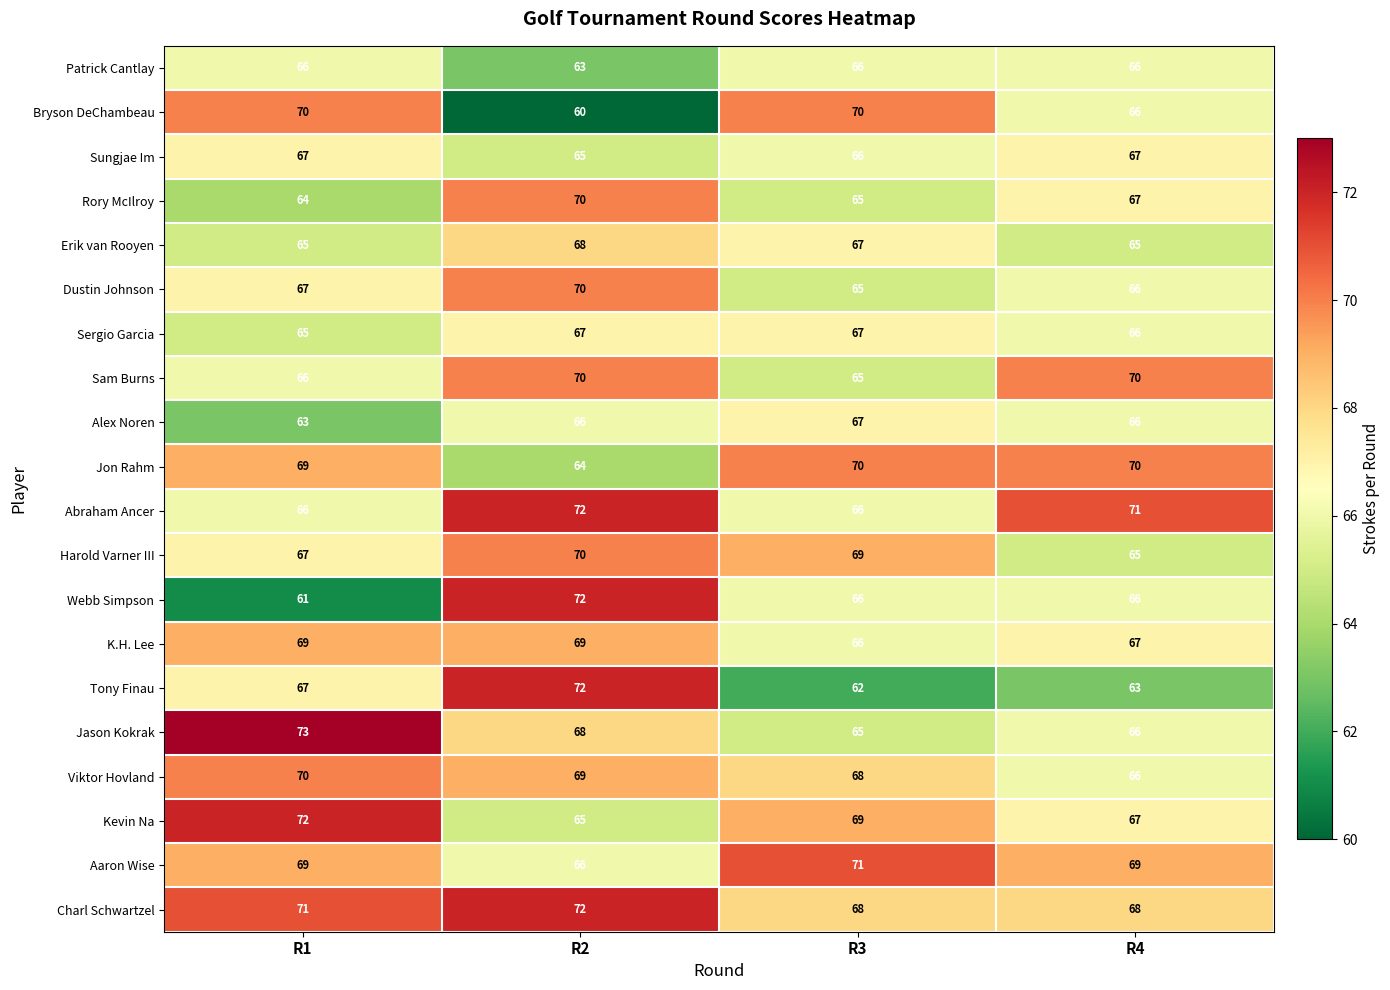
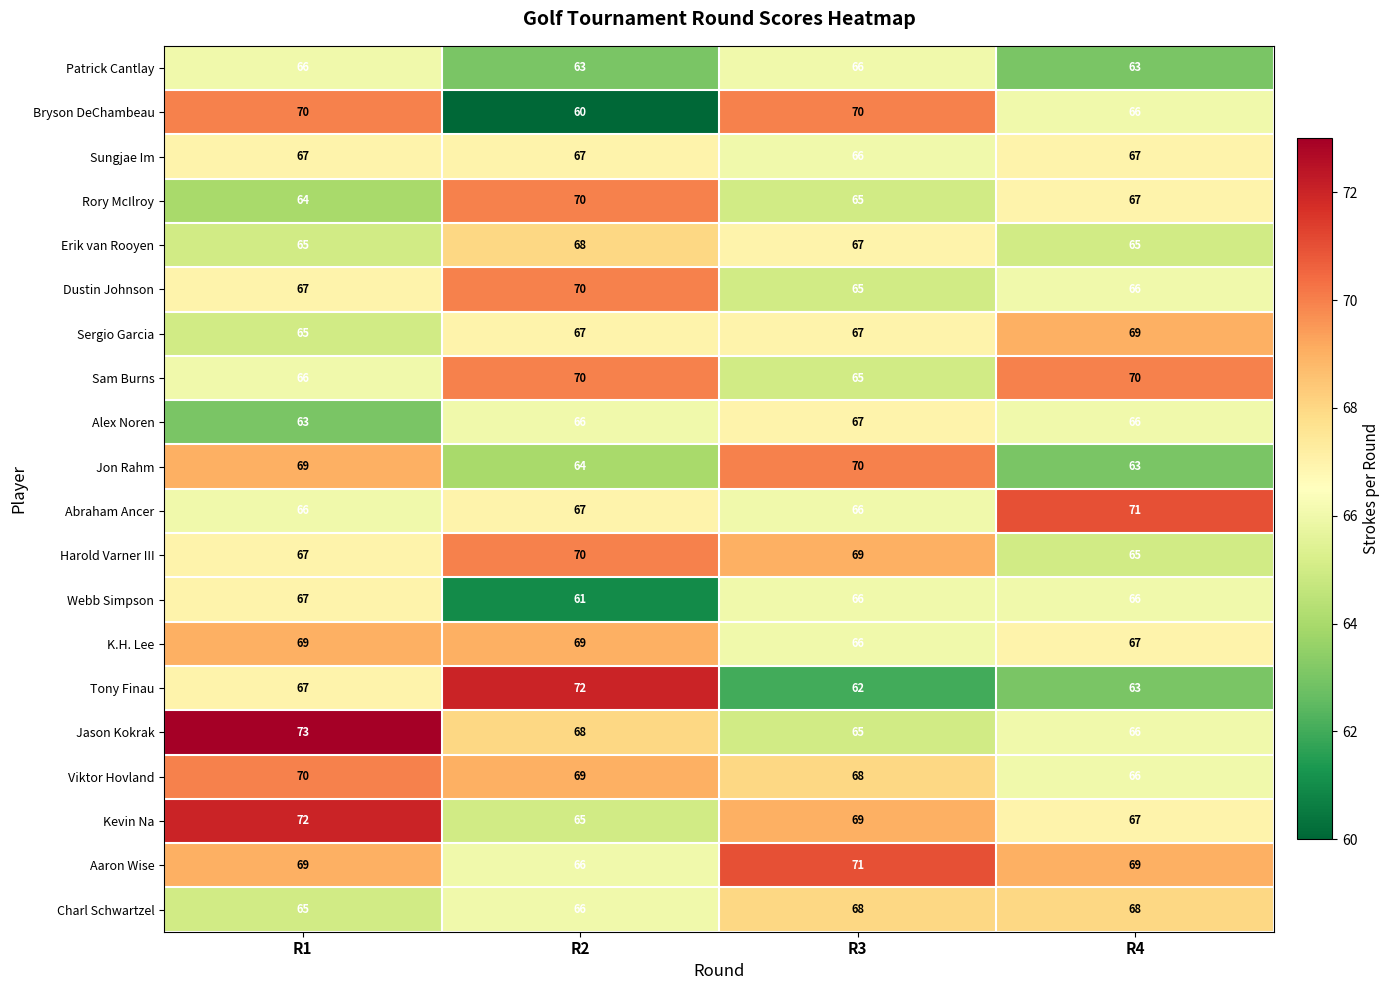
  {
    "Patrick Cantlay": {
      "R1": 66,
      "R2": 63,
      "R3": 66,
-     "R4": 66
+     "R4": 63
    },
    "Bryson DeChambeau": {
      "R1": 70,
      "R2": 60,
      "R3": 70,
      "R4": 66
    },
    "Sungjae Im": {
      "R1": 67,
-     "R2": 65,
+     "R2": 67,
      "R3": 66,
      "R4": 67
    },
    "Rory McIlroy": {
      "R1": 64,
      "R2": 70,
      "R3": 65,
      "R4": 67
    },
    "Erik van Rooyen": {
      "R1": 65,
      "R2": 68,
      "R3": 67,
      "R4": 65
    },
    "Dustin Johnson": {
      "R1": 67,
      "R2": 70,
      "R3": 65,
      "R4": 66
    },
    "Sergio Garcia": {
      "R1": 65,
      "R2": 67,
      "R3": 67,
-     "R4": 66
+     "R4": 69
    },
    "Sam Burns": {
      "R1": 66,
      "R2": 70,
      "R3": 65,
      "R4": 70
    },
    "Alex Noren": {
      "R1": 63,
      "R2": 66,
      "R3": 67,
      "R4": 66
    },
    "Jon Rahm": {
      "R1": 69,
      "R2": 64,
      "R3": 70,
-     "R4": 70
+     "R4": 63
    },
    "Abraham Ancer": {
      "R1": 66,
-     "R2": 72,
+     "R2": 67,
      "R3": 66,
      "R4": 71
    },
    "Harold Varner III": {
      "R1": 67,
      "R2": 70,
      "R3": 69,
      "R4": 65
    },
    "Webb Simpson": {
-     "R1": 61,
-     "R2": 72,
+     "R1": 67,
+     "R2": 61,
      "R3": 66,
      "R4": 66
    },
    "K.H. Lee": {
      "R1": 69,
      "R2": 69,
      "R3": 66,
      "R4": 67
    },
    "Tony Finau": {
      "R1": 67,
      "R2": 72,
      "R3": 62,
      "R4": 63
    },
    "Jason Kokrak": {
      "R1": 73,
      "R2": 68,
      "R3": 65,
      "R4": 66
    },
    "Viktor Hovland": {
      "R1": 70,
      "R2": 69,
      "R3": 68,
      "R4": 66
    },
    "Kevin Na": {
      "R1": 72,
      "R2": 65,
      "R3": 69,
      "R4": 67
    },
    "Aaron Wise": {
      "R1": 69,
      "R2": 66,
      "R3": 71,
      "R4": 69
    },
    "Charl Schwartzel": {
-     "R1": 71,
-     "R2": 72,
+     "R1": 65,
+     "R2": 66,
      "R3": 68,
      "R4": 68
    }
  }
